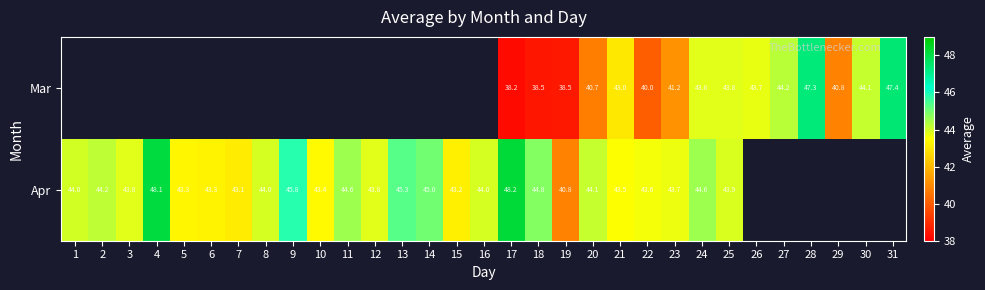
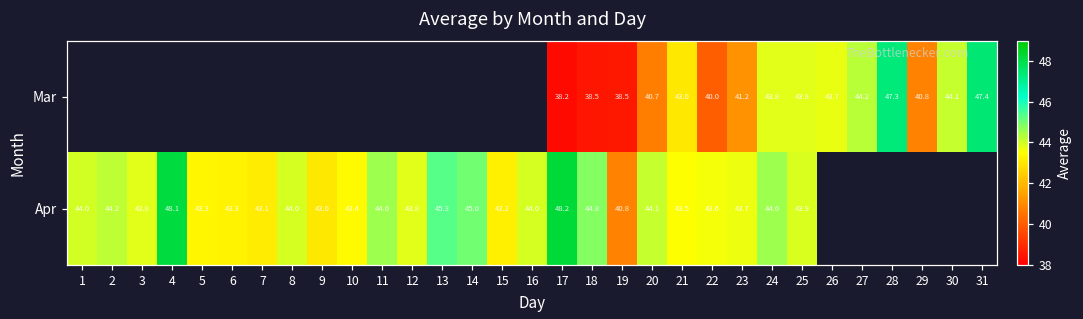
  {
    "Mar": {
      "17": 38.2,
      "18": 38.5,
      "19": 38.5,
      "20": 40.7,
      "21": 43.0,
      "22": 40.0,
      "23": 41.2,
      "24": 43.8,
      "25": 43.8,
      "26": 43.7,
      "27": 44.2,
      "30": 44.1,
      "31": 47.4
    },
    "Apr": {
      "1": 44.0,
      "2": 44.2,
      "3": 43.8,
      "4": 48.1,
      "5": 43.3,
      "6": 43.3,
      "7": 43.1,
      "8": 44.0,
-     "9": 45.8,
+     "9": 43.0,
      "10": 43.4,
      "11": 44.6,
      "12": 43.8,
      "13": 45.3,
      "14": 45.0,
      "15": 43.2,
      "16": 44.0,
      "17": 48.2,
      "18": 44.8,
      "19": 40.8,
      "20": 44.1,
      "21": 43.5,
      "22": 43.6,
      "23": 43.7,
      "24": 44.6,
      "25": 43.9
    }
  }
